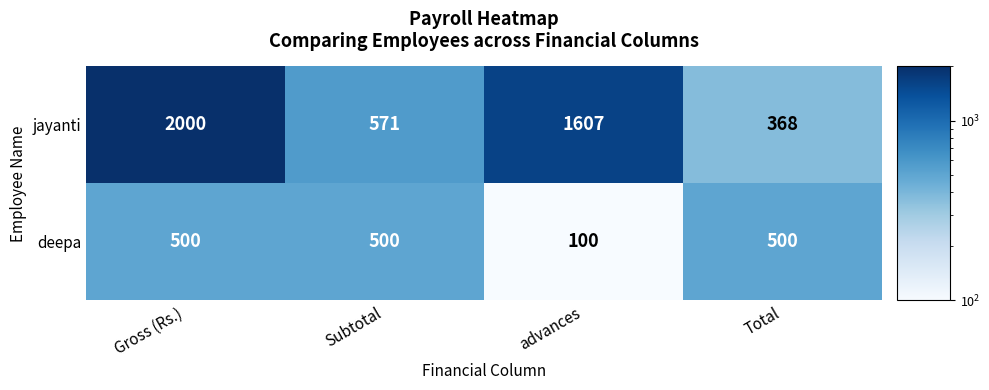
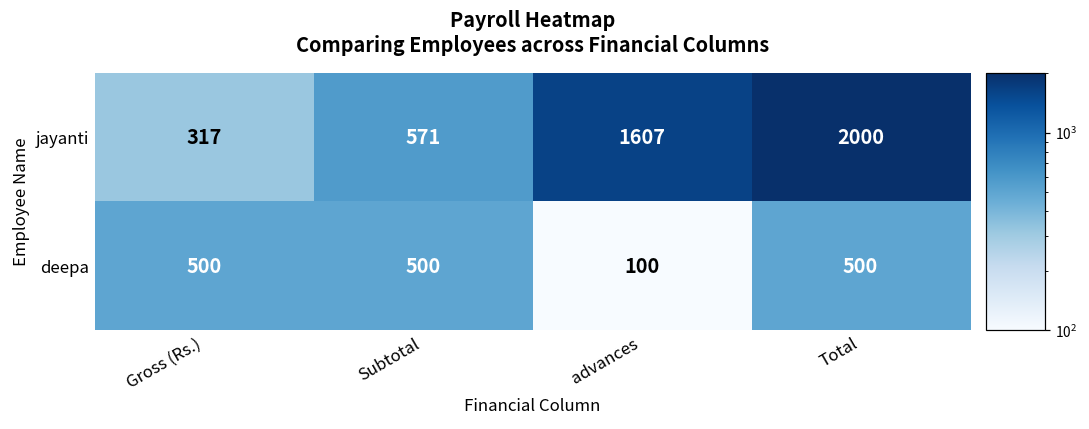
  {
    "jayanti": {
-     "Gross (Rs.)": 2000,
+     "Gross (Rs.)": 317,
      "Subtotal": 571,
      "advances": 1607,
-     "Total": 368
+     "Total": 2000
    },
    "deepa": {
      "Gross (Rs.)": 500,
      "Subtotal": 500,
      "advances": 100,
      "Total": 500
    }
  }
